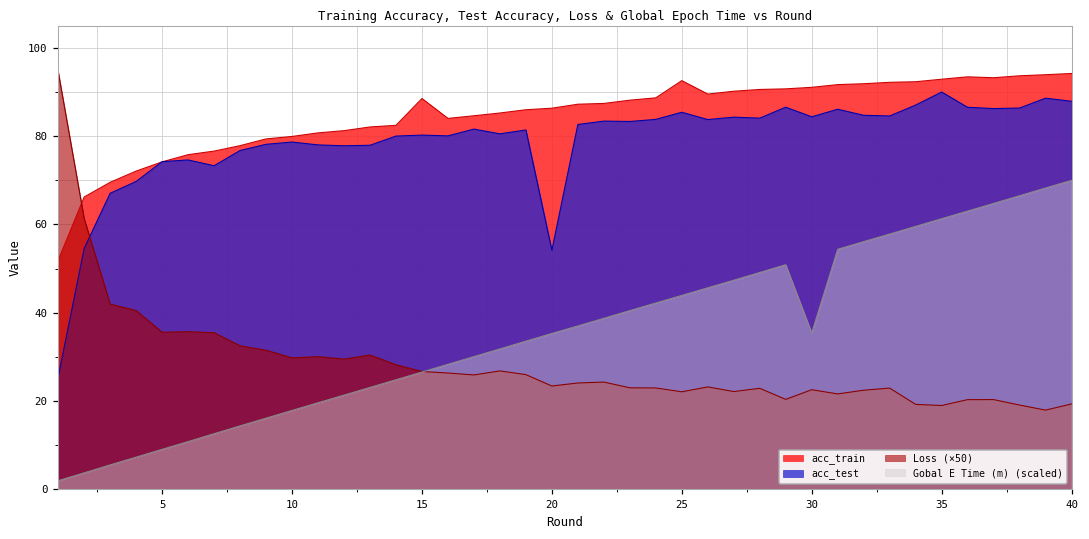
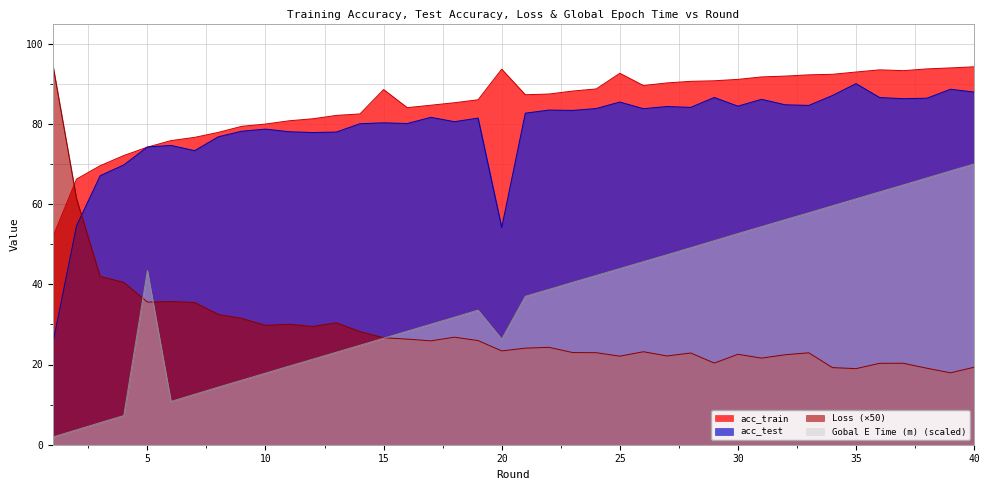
  {
    "acc_train": {
      "10": 80,
      "15": 89,
-     "20": 86,
+     "20": 94,
      "25": 93,
      "30": 91,
      "35": 93,
      "40": 94
    },
    "acc_test": {
      "10": 79,
      "15": 80,
      "20": 54,
      "25": 85,
      "30": 84,
      "35": 90,
      "40": 88
    },
    "Loss (×50)": {
      "5": 36,
      "10": 30,
      "20": 23,
      "25": 22,
      "30": 23,
      "35": 19,
      "40": 19
    },
    "Gobal E Time (m) (scaled)": {
-     "5": 9,
+     "5": 43,
      "10": 18,
-     "20": 35,
+     "20": 26,
      "25": 44,
-     "30": 35,
+     "30": 53,
      "35": 61,
      "40": 70
    }
  }
